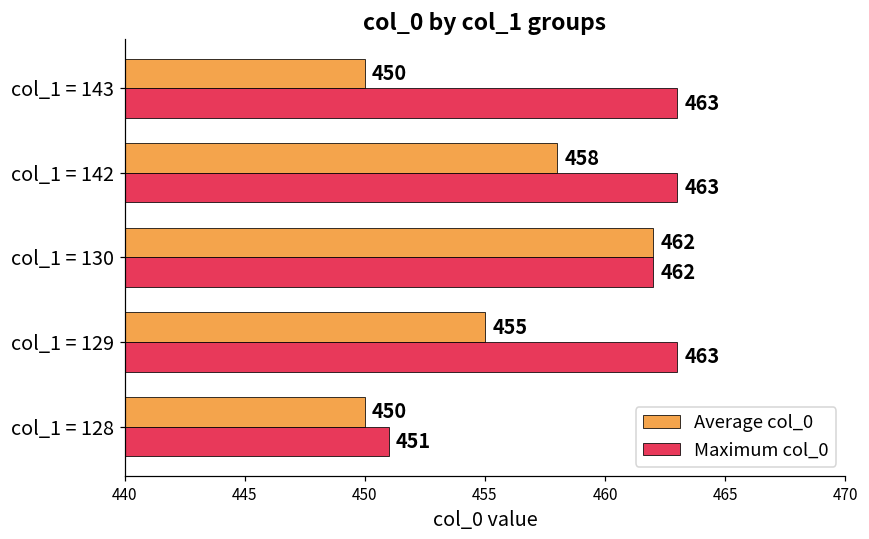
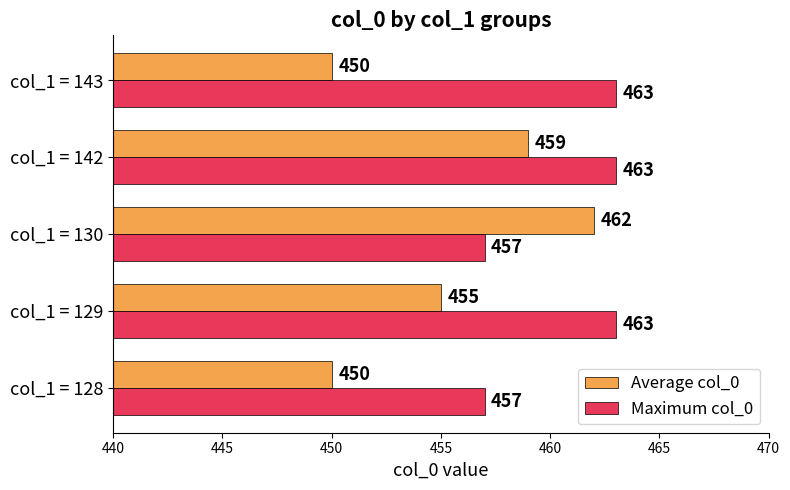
  {
    "Average col_0": {
      "col_1 = 143": 450,
-     "col_1 = 142": 458,
+     "col_1 = 142": 459,
      "col_1 = 130": 462,
      "col_1 = 129": 455,
      "col_1 = 128": 450
    },
    "Maximum col_0": {
      "col_1 = 143": 463,
      "col_1 = 142": 463,
-     "col_1 = 130": 462,
+     "col_1 = 130": 457,
      "col_1 = 129": 463,
-     "col_1 = 128": 451
+     "col_1 = 128": 457
    }
  }
